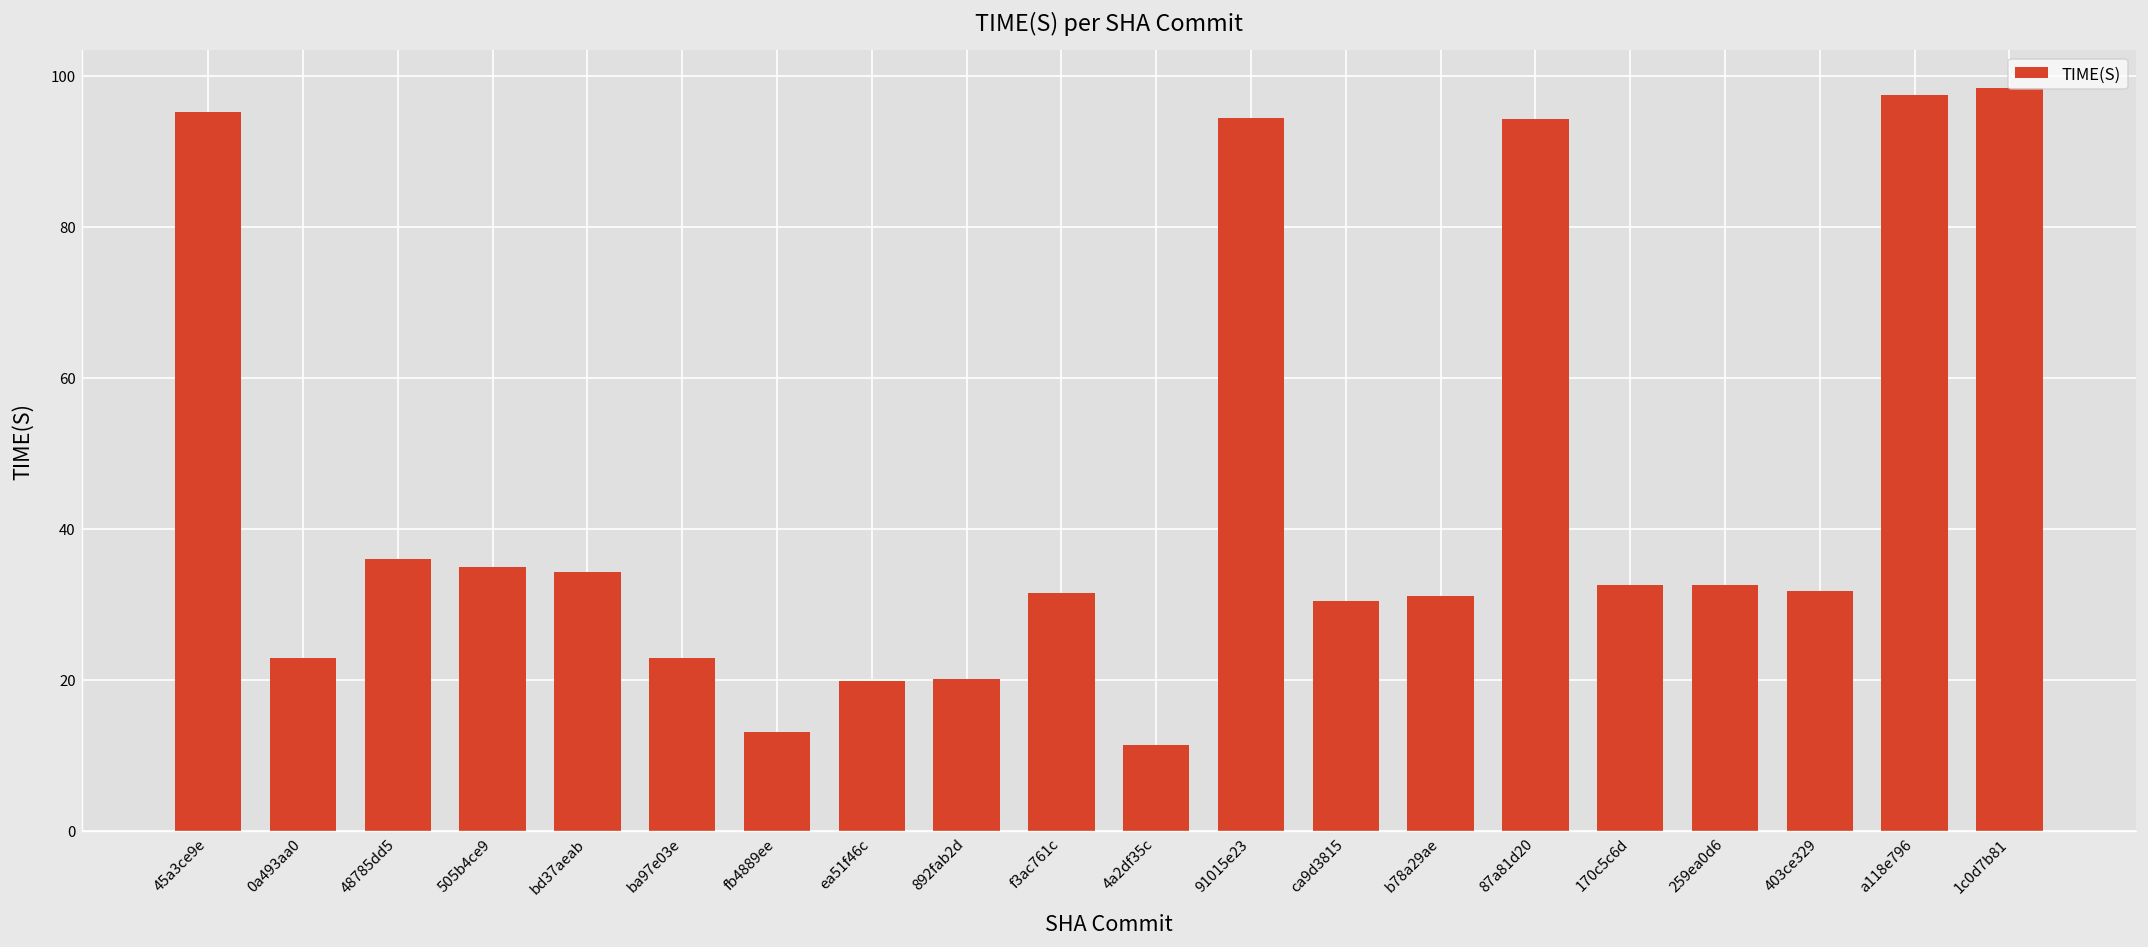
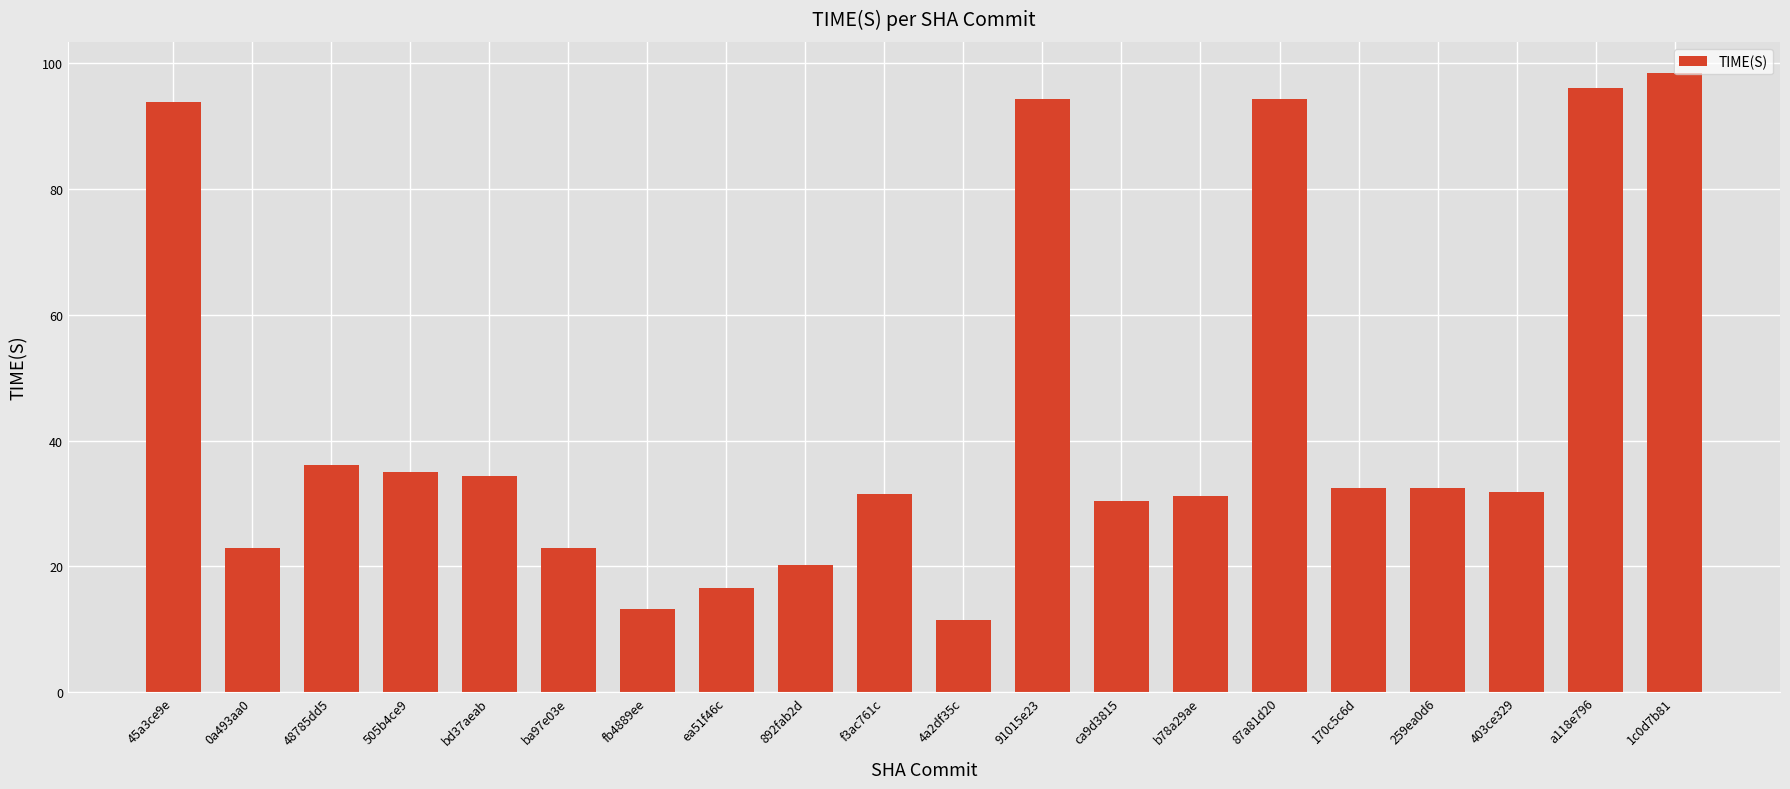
  {
-   "45a3ce9e": 95,
+   "45a3ce9e": 94,
    "0a493aa0": 23,
    "48785dd5": 36,
    "505b4ce9": 35,
    "bd37aeab": 34,
    "ba97e03e": 23,
    "fb4889ee": 13,
-   "ea51f46c": 20,
+   "ea51f46c": 17,
    "892fab2d": 20,
    "f3ac761c": 31,
    "4a2df35c": 11,
    "91015e23": 94,
    "ca9d3815": 30,
    "b78a29ae": 31,
    "87a81d20": 94,
    "170c5c6d": 33,
    "259ea0d6": 33,
    "403ce329": 32,
-   "a118e796": 97
+   "a118e796": 96
  }
